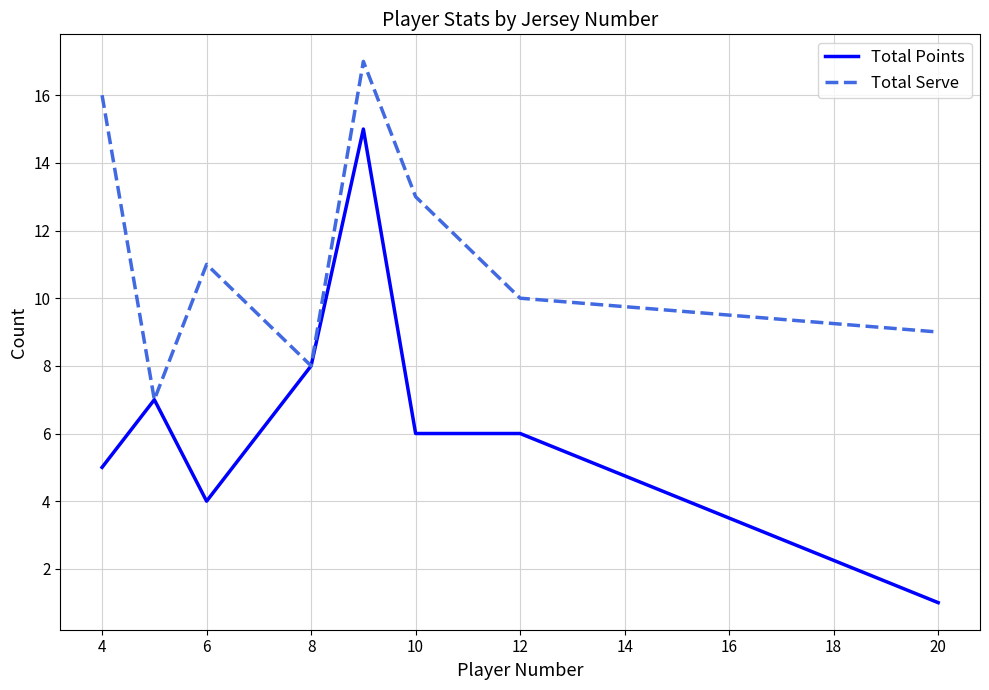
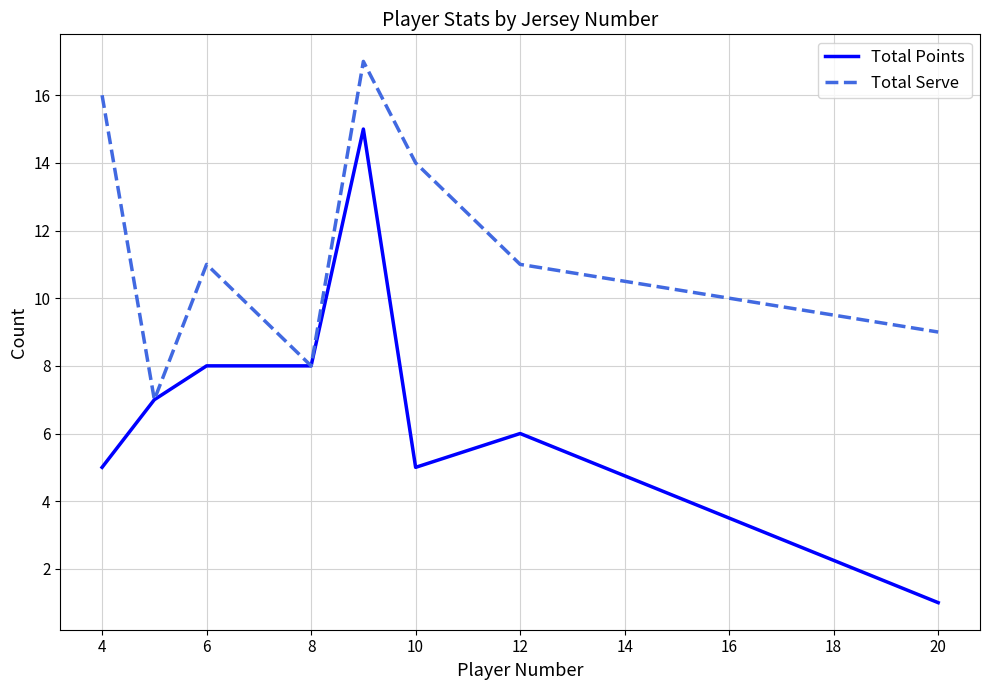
  {
    "Total Points": {
      "4": 5,
-     "6": 4,
-     "10": 6,
+     "6": 8,
+     "10": 5,
      "12": 6,
      "20": 1
    },
    "Total Serve": {
      "4": 16,
      "6": 11,
-     "10": 13,
-     "12": 10,
+     "10": 14,
+     "12": 11,
      "20": 9
    }
  }
